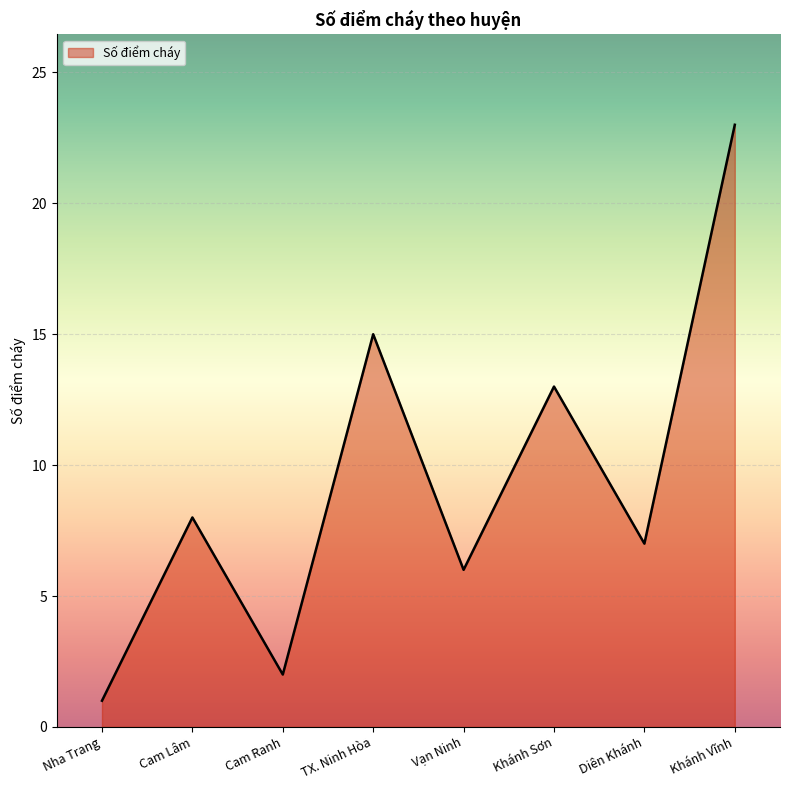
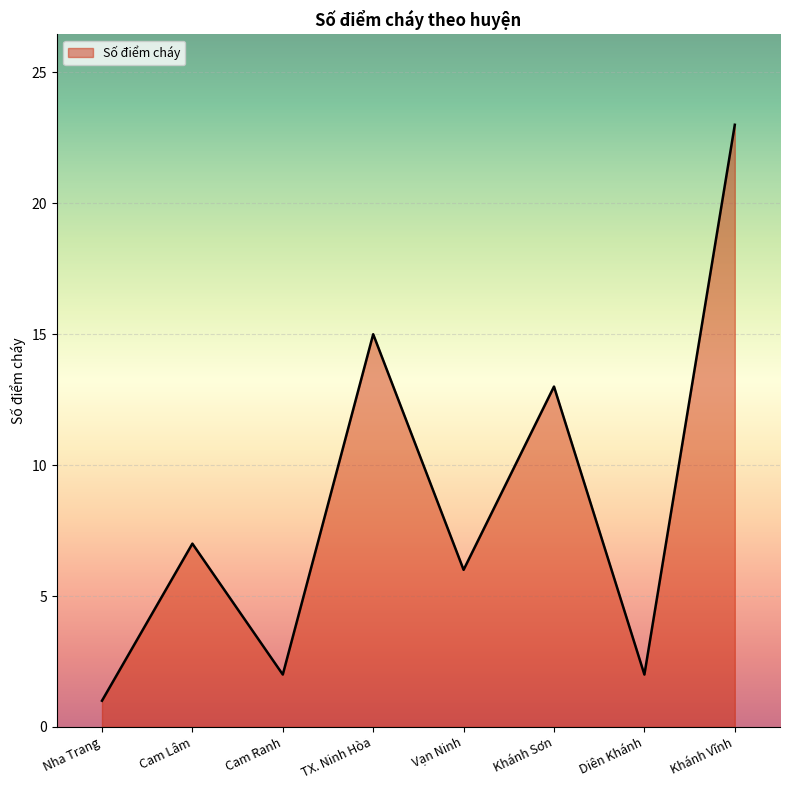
  {
    "Nha Trang": 1,
-   "Cam Lâm": 8,
+   "Cam Lâm": 7,
    "Cam Ranh": 2,
    "TX. Ninh Hòa": 15,
    "Vạn Ninh": 6,
    "Khánh Sơn": 13,
-   "Diên Khánh": 7,
+   "Diên Khánh": 2,
    "Khánh Vĩnh": 23
  }
